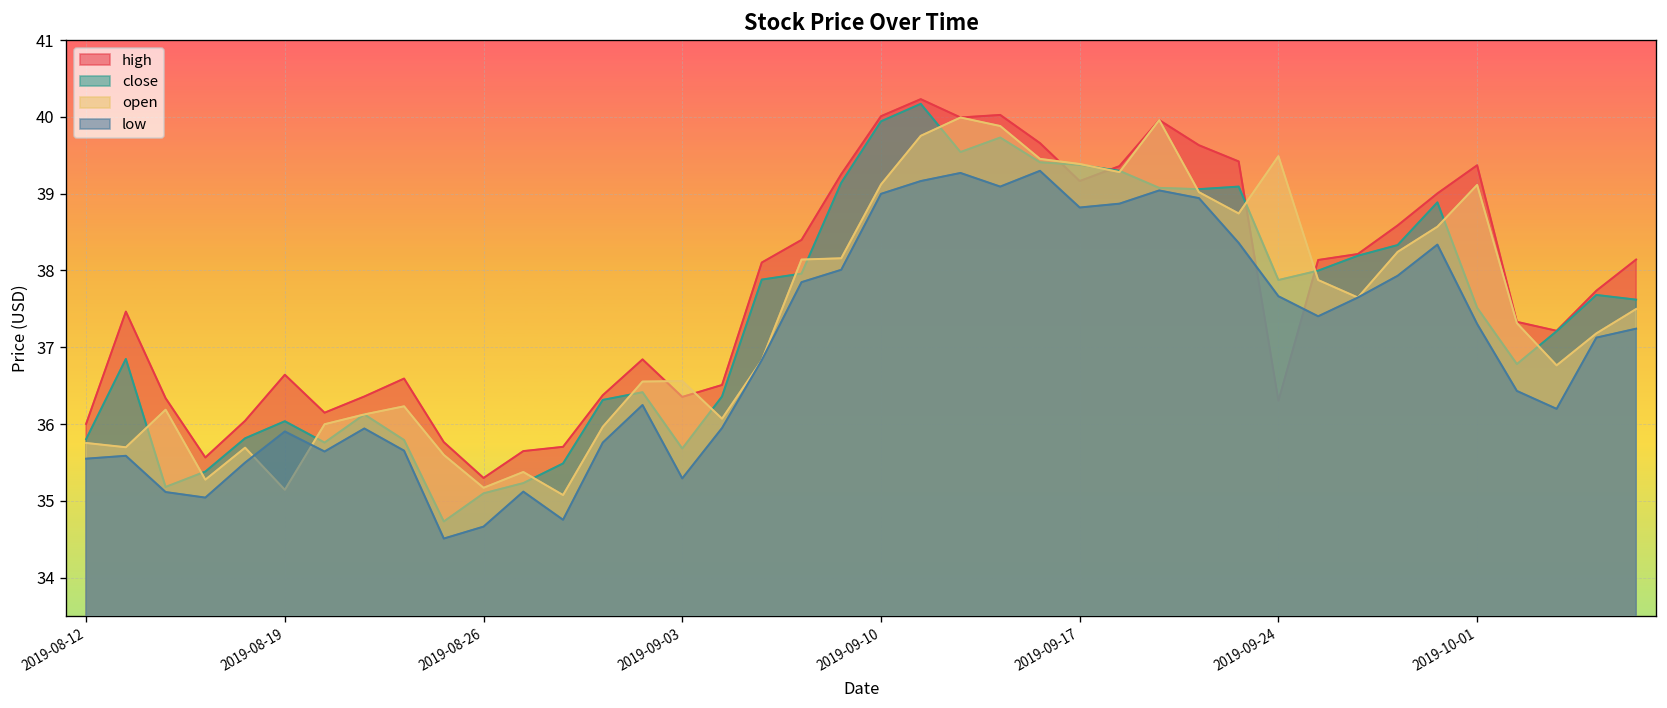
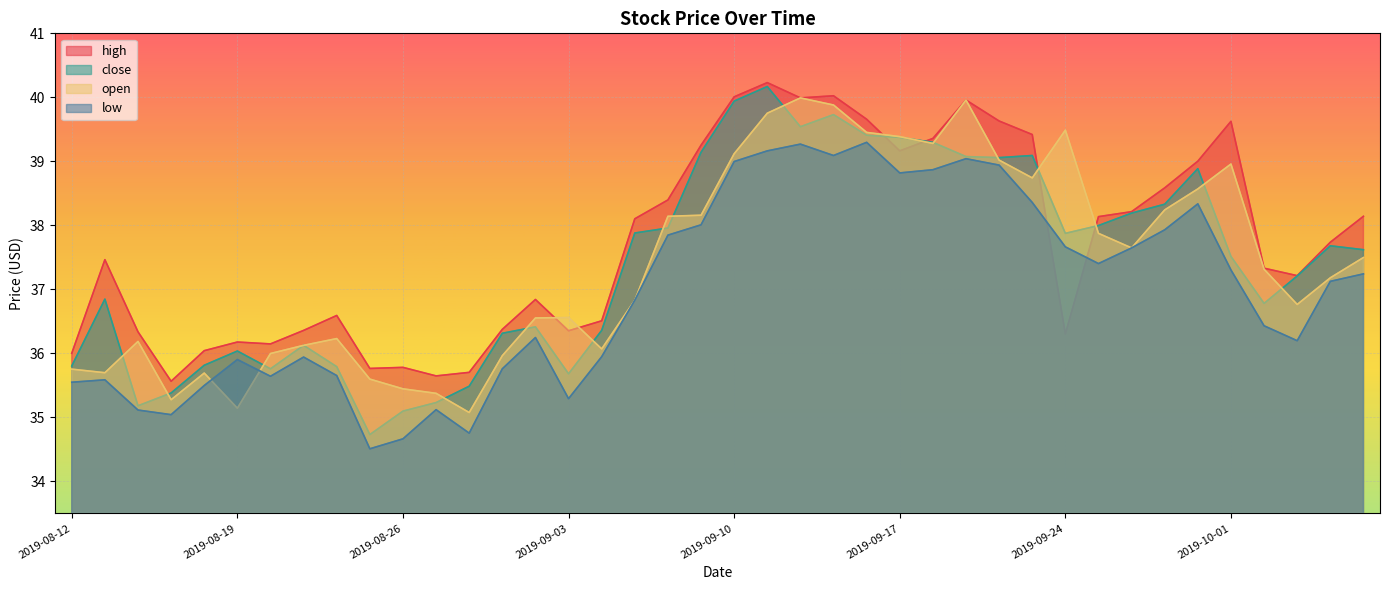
  {
    "high": {
      "2019-08-12": 36.0,
-     "2019-08-19": 36.6,
-     "2019-08-26": 35.3,
+     "2019-08-19": 36.2,
+     "2019-08-26": 35.8,
      "2019-09-03": 36.4,
      "2019-09-10": 40.0,
      "2019-09-17": 39.2,
      "2019-09-24": 36.3,
-     "2019-10-01": 39.4
+     "2019-10-01": 39.6
    },
    "open": {
      "2019-08-12": 35.8,
      "2019-08-19": 35.1,
-     "2019-08-26": 35.2,
+     "2019-08-26": 35.4,
      "2019-09-03": 36.6,
      "2019-09-10": 39.1,
      "2019-09-24": 39.5,
-     "2019-10-01": 39.1
+     "2019-10-01": 39.0
    }
  }
